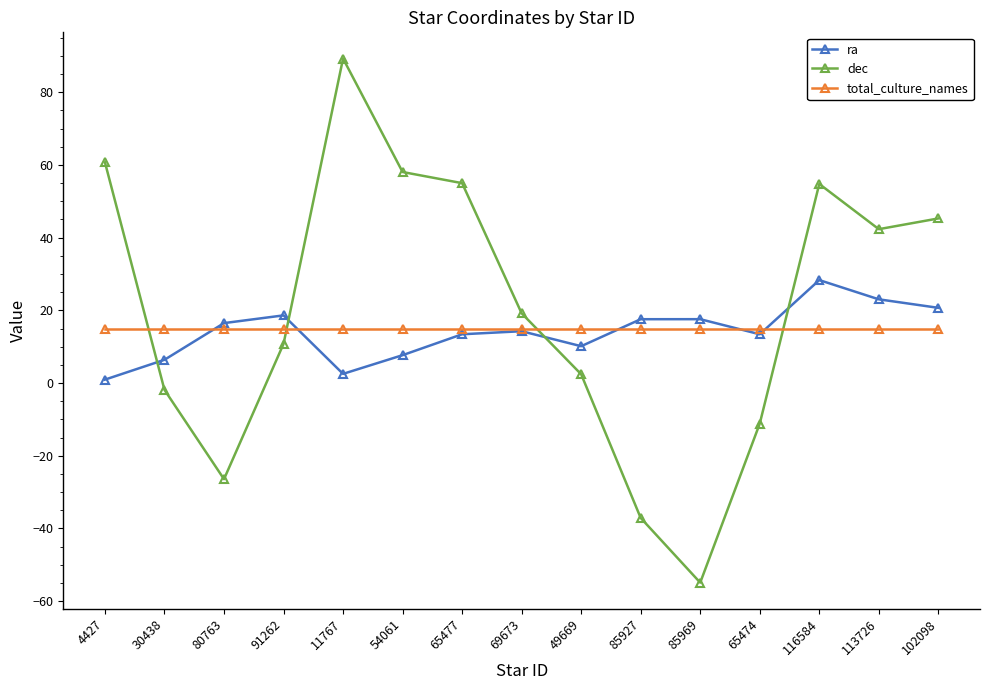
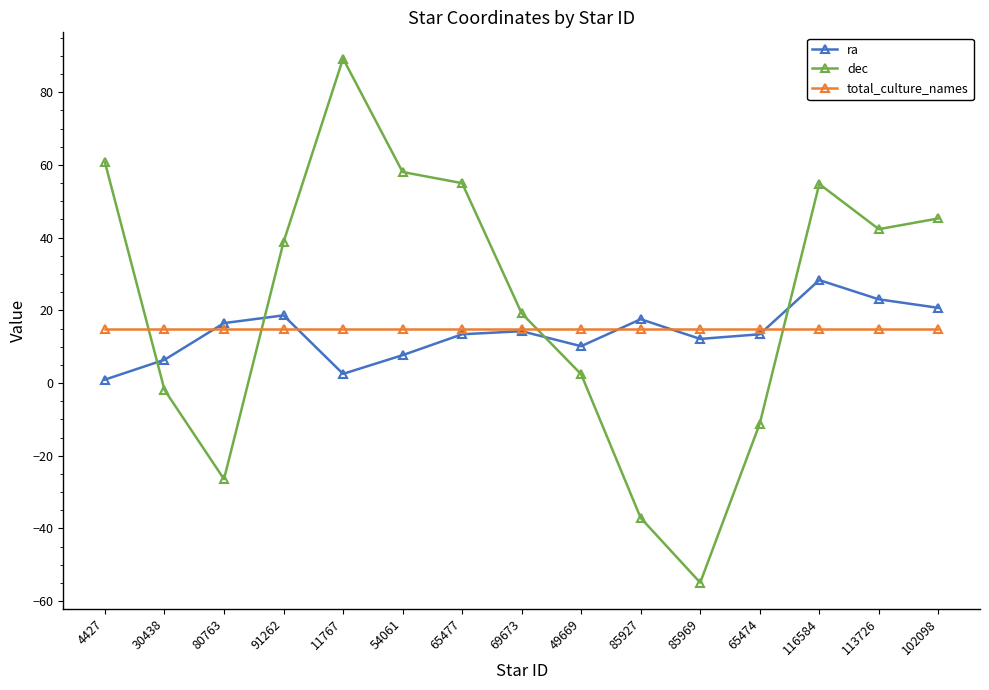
  {
    "ra": {
      "4427": 1,
      "30438": 6,
      "80763": 16,
      "91262": 19,
      "11767": 3,
      "54061": 8,
      "65477": 13,
      "69673": 14,
      "49669": 10,
      "85927": 18,
-     "85969": 18,
+     "85969": 12,
      "65474": 13,
      "116584": 28,
      "113726": 23,
      "102098": 21
    },
    "dec": {
      "4427": 61,
      "30438": -2,
      "80763": -26,
-     "91262": 11,
+     "91262": 39,
      "11767": 89,
      "54061": 58,
      "65477": 55,
      "69673": 19,
      "49669": 2,
      "85927": -37,
      "85969": -55,
      "65474": -11,
      "116584": 55,
      "113726": 42,
      "102098": 45
    },
    "total_culture_names": {
      "4427": 15,
      "30438": 15,
      "80763": 15,
      "91262": 15,
      "11767": 15,
      "54061": 15,
      "65477": 15,
      "69673": 15,
      "49669": 15,
      "85927": 15,
      "85969": 15,
      "65474": 15,
      "116584": 15,
      "113726": 15,
      "102098": 15
    }
  }
